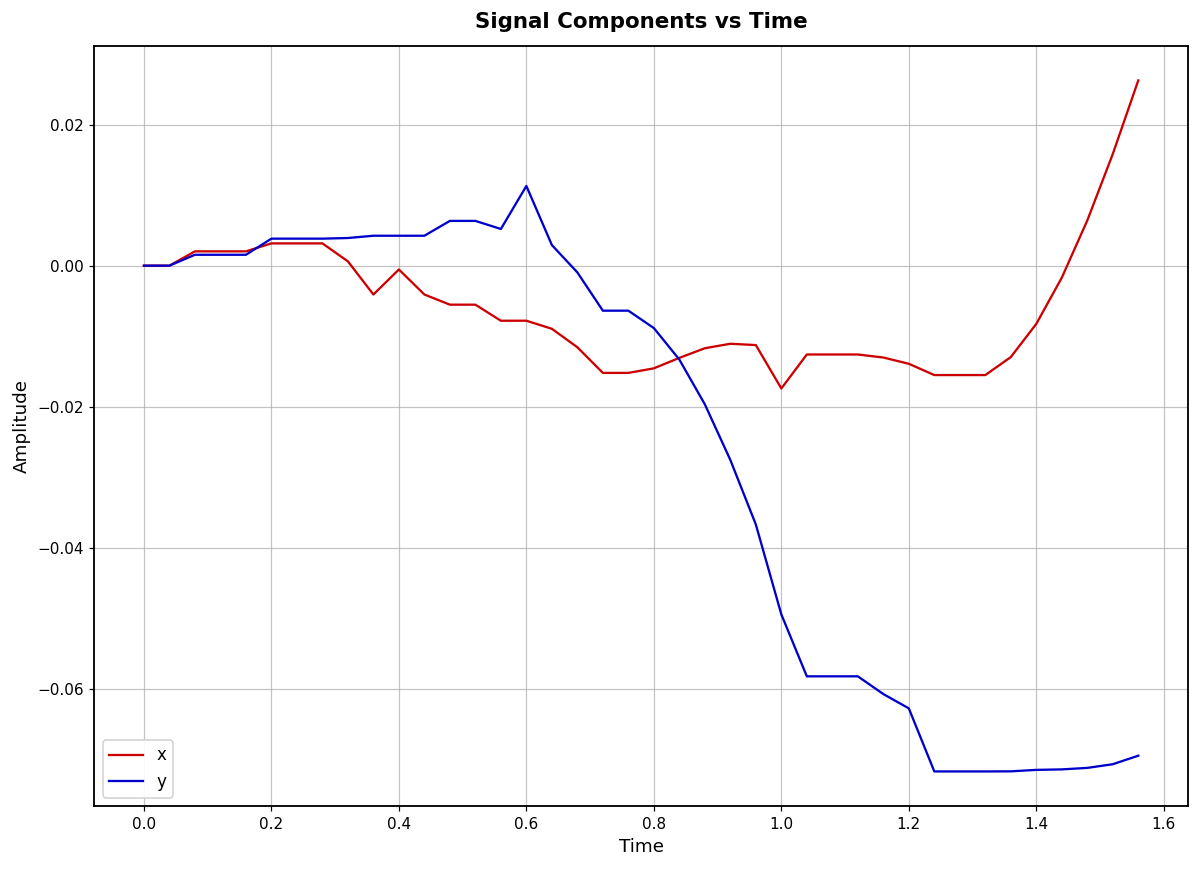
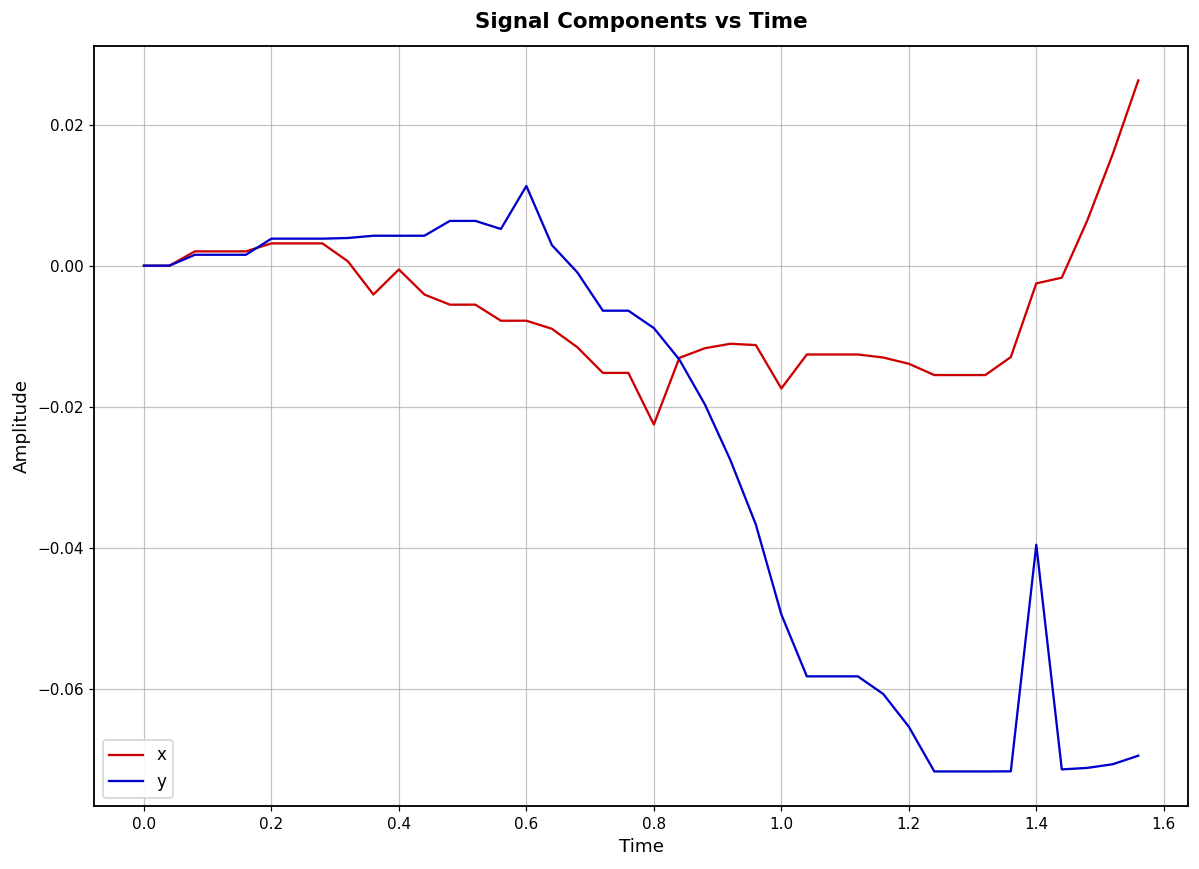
  {
    "x": {
      "0.2": 0.003,
      "0.4": -0.001,
      "0.6": -0.008,
-     "0.8": -0.015,
+     "0.8": -0.023,
      "1.0": -0.017,
      "1.2": -0.014,
-     "1.4": -0.008
+     "1.4": -0.003
    },
    "y": {
      "0.2": 0.004,
      "0.4": 0.004,
      "0.6": 0.011,
      "0.8": -0.009,
      "1.0": -0.049,
-     "1.2": -0.063,
-     "1.4": -0.072
+     "1.2": -0.065,
+     "1.4": -0.040
    }
  }
